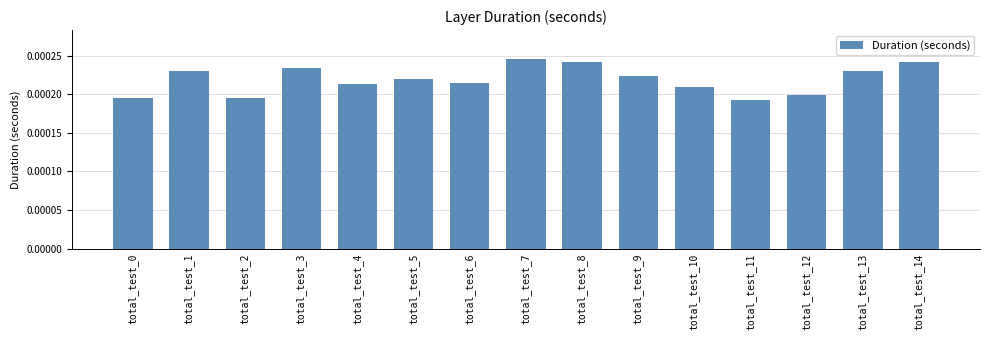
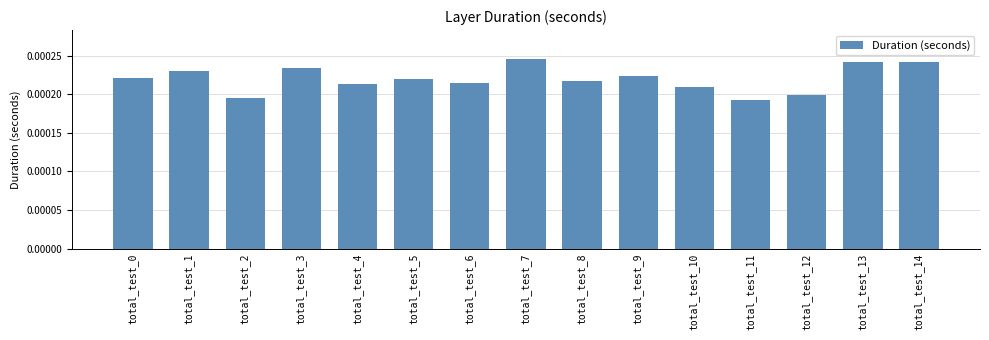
  {
-   "total_test_0": 0.00019,
+   "total_test_0": 0.00022,
    "total_test_1": 0.00023,
    "total_test_2": 0.00020,
    "total_test_3": 0.00023,
    "total_test_4": 0.00021,
    "total_test_5": 0.00022,
    "total_test_6": 0.00021,
    "total_test_7": 0.00025,
-   "total_test_8": 0.00024,
+   "total_test_8": 0.00022,
    "total_test_9": 0.00022,
    "total_test_10": 0.00021,
    "total_test_11": 0.00019,
    "total_test_12": 0.00020,
-   "total_test_13": 0.00023,
+   "total_test_13": 0.00024,
    "total_test_14": 0.00024
  }
